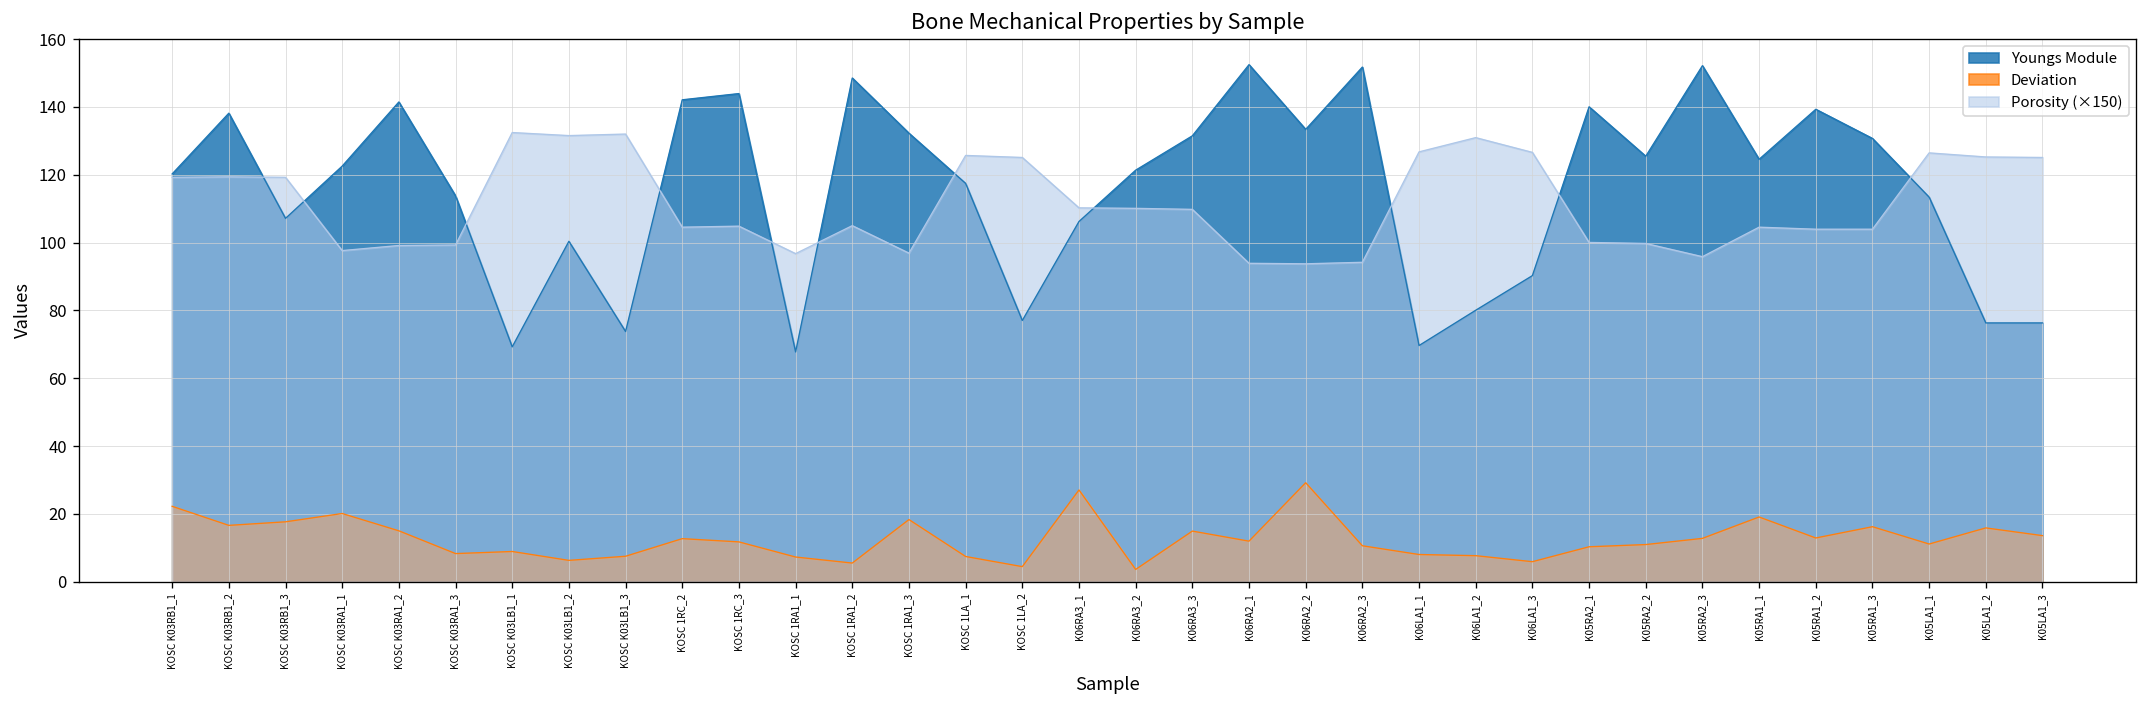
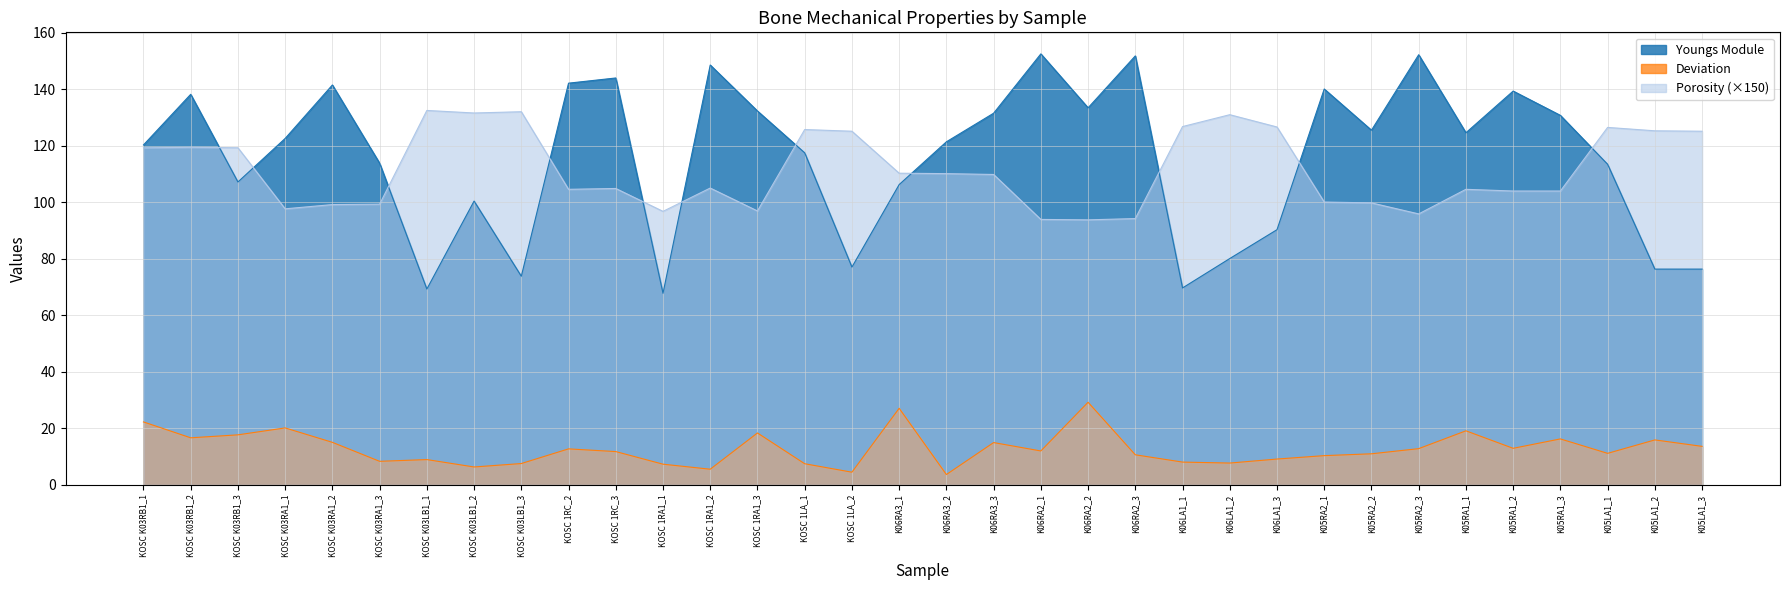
  {
    "Youngs Module": {
      "KOSC K03RB1_1": 120,
      "KOSC K03RB1_2": 138,
      "KOSC K03RB1_3": 107,
      "KOSC K03RA1_1": 123,
      "KOSC K03RA1_2": 141,
      "KOSC K03RA1_3": 114,
      "KOSC K03LB1_1": 69,
      "KOSC K03LB1_2": 100,
      "KOSC K03LB1_3": 74,
      "KOSC 1RC_2": 142,
      "KOSC 1RC_3": 144,
      "KOSC 1RA1_1": 68,
      "KOSC 1RA1_2": 149,
      "KOSC 1RA1_3": 132,
      "KOSC 1LA_1": 117,
      "KOSC 1LA_2": 77,
      "K06RA3_1": 106,
      "K06RA3_2": 121,
      "K06RA3_3": 131,
      "K06RA2_1": 152,
      "K06RA2_2": 133,
      "K06RA2_3": 152,
      "K06LA1_1": 70,
      "K06LA1_2": 80,
      "K06LA1_3": 90,
      "K05RA2_1": 140,
      "K05RA2_2": 125,
      "K05RA2_3": 152,
      "K05RA1_1": 125,
      "K05RA1_2": 139,
      "K05RA1_3": 131,
      "K05LA1_1": 113,
      "K05LA1_2": 76,
      "K05LA1_3": 76
    },
    "Deviation": {
      "KOSC K03RB1_1": 22,
      "KOSC K03RB1_2": 17,
      "KOSC K03RB1_3": 18,
      "KOSC K03RA1_1": 20,
      "KOSC K03RA1_2": 15,
      "KOSC K03RA1_3": 8,
      "KOSC K03LB1_1": 9,
      "KOSC K03LB1_2": 6,
      "KOSC K03LB1_3": 8,
      "KOSC 1RC_2": 13,
      "KOSC 1RC_3": 12,
      "KOSC 1RA1_1": 7,
      "KOSC 1RA1_2": 6,
      "KOSC 1RA1_3": 18,
      "KOSC 1LA_1": 7,
      "KOSC 1LA_2": 4,
      "K06RA3_1": 27,
      "K06RA3_2": 4,
      "K06RA3_3": 15,
      "K06RA2_1": 12,
      "K06RA2_2": 29,
      "K06RA2_3": 11,
      "K06LA1_1": 8,
      "K06LA1_2": 8,
-     "K06LA1_3": 6,
+     "K06LA1_3": 9,
      "K05RA2_1": 10,
      "K05RA2_2": 11,
      "K05RA2_3": 13,
      "K05RA1_1": 19,
      "K05RA1_2": 13,
      "K05RA1_3": 16,
      "K05LA1_1": 11,
      "K05LA1_2": 16,
      "K05LA1_3": 14
    },
    "Porosity (×150)": {
      "KOSC K03RB1_1": 119,
      "KOSC K03RB1_2": 119,
      "KOSC K03RB1_3": 119,
      "KOSC K03RA1_1": 98,
      "KOSC K03RA1_2": 99,
      "KOSC K03RA1_3": 99,
      "KOSC K03LB1_1": 132,
      "KOSC K03LB1_2": 132,
      "KOSC K03LB1_3": 132,
      "KOSC 1RC_2": 105,
      "KOSC 1RC_3": 105,
      "KOSC 1RA1_1": 97,
      "KOSC 1RA1_2": 105,
      "KOSC 1RA1_3": 97,
      "KOSC 1LA_1": 126,
      "KOSC 1LA_2": 125,
      "K06RA3_1": 110,
      "K06RA3_2": 110,
      "K06RA3_3": 110,
      "K06RA2_1": 94,
      "K06RA2_2": 94,
      "K06RA2_3": 94,
      "K06LA1_1": 127,
      "K06LA1_2": 131,
      "K06LA1_3": 127,
      "K05RA2_1": 100,
      "K05RA2_2": 100,
      "K05RA2_3": 96,
      "K05RA1_1": 105,
      "K05RA1_2": 104,
      "K05RA1_3": 104,
      "K05LA1_1": 126,
      "K05LA1_2": 125,
      "K05LA1_3": 125
    }
  }
